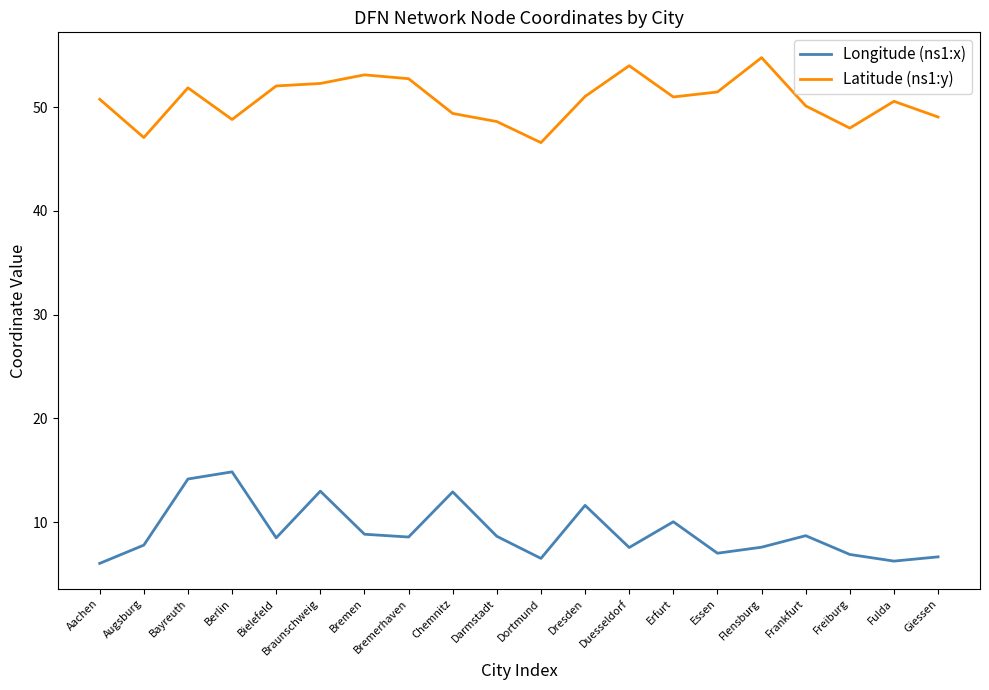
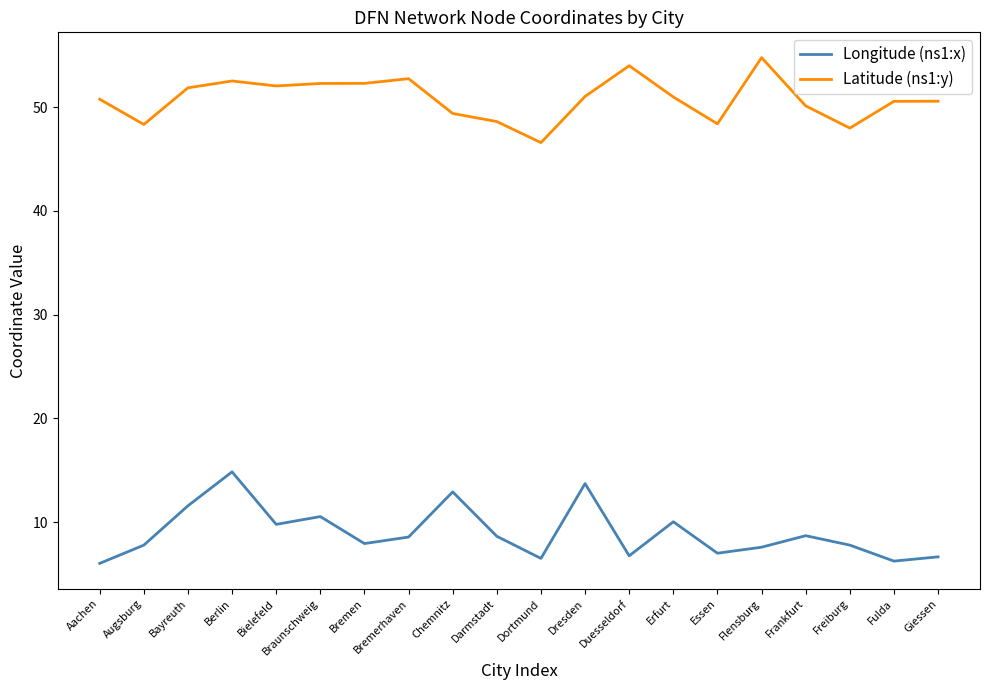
  {
    "Longitude (ns1:x)": {
      "Aachen": 6.0,
      "Augsburg": 7.8,
-     "Bayreuth": 14.2,
+     "Bayreuth": 11.6,
      "Berlin": 14.9,
-     "Bielefeld": 8.5,
-     "Braunschweig": 13.0,
-     "Bremen": 8.9,
+     "Bielefeld": 9.8,
+     "Braunschweig": 10.6,
+     "Bremen": 8.0,
      "Bremerhaven": 8.6,
      "Chemnitz": 12.9,
      "Darmstadt": 8.7,
      "Dortmund": 6.5,
-     "Dresden": 11.6,
-     "Duesseldorf": 7.6,
+     "Dresden": 13.7,
+     "Duesseldorf": 6.8,
      "Erfurt": 10.1,
      "Essen": 7.0,
      "Flensburg": 7.6,
      "Frankfurt": 8.7,
-     "Freiburg": 6.9,
+     "Freiburg": 7.8,
      "Fulda": 6.3,
      "Giessen": 6.7
    },
    "Latitude (ns1:y)": {
      "Aachen": 50.8,
-     "Augsburg": 47.1,
+     "Augsburg": 48.3,
      "Bayreuth": 51.9,
-     "Berlin": 48.8,
+     "Berlin": 52.5,
      "Bielefeld": 52.0,
      "Braunschweig": 52.3,
-     "Bremen": 53.1,
+     "Bremen": 52.3,
      "Bremerhaven": 52.7,
      "Chemnitz": 49.4,
      "Darmstadt": 48.6,
      "Dortmund": 46.6,
      "Dresden": 51.0,
      "Duesseldorf": 54.0,
      "Erfurt": 51.0,
-     "Essen": 51.5,
+     "Essen": 48.4,
      "Flensburg": 54.8,
      "Frankfurt": 50.1,
      "Freiburg": 48.0,
      "Fulda": 50.6,
-     "Giessen": 49.1
+     "Giessen": 50.6
    }
  }
